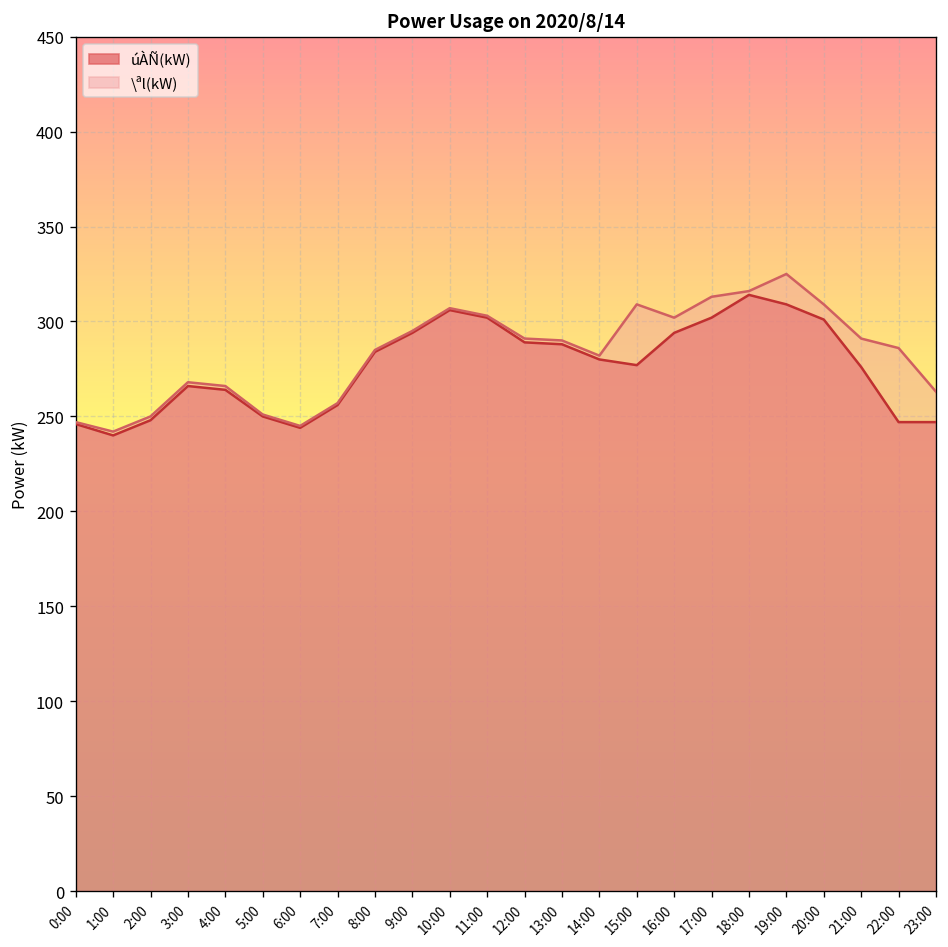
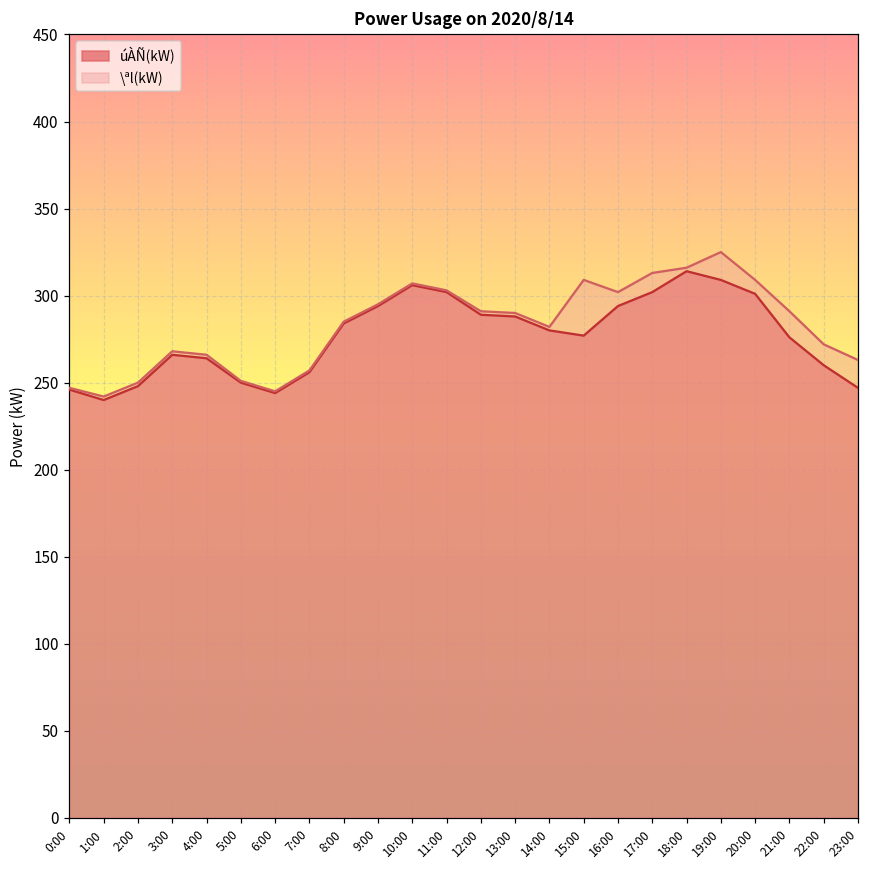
  {
    "úÀÑ(kW)": {
      "1:00": 240,
      "2:00": 248,
      "3:00": 266,
      "4:00": 264,
      "12:00": 289,
      "13:00": 288,
      "14:00": 280,
      "15:00": 277,
      "16:00": 294,
      "17:00": 302,
      "18:00": 314,
      "19:00": 309,
      "20:00": 301,
      "21:00": 276,
-     "22:00": 247,
+     "22:00": 260,
      "23:00": 247
    },
    "\\ªl(kW)": {
      "1:00": 242,
      "2:00": 250,
      "3:00": 268,
      "4:00": 266,
      "12:00": 291,
      "13:00": 290,
      "14:00": 282,
      "15:00": 309,
      "16:00": 302,
      "17:00": 313,
      "18:00": 316,
      "19:00": 325,
      "20:00": 309,
      "21:00": 291,
-     "22:00": 286,
+     "22:00": 272,
      "23:00": 263
    }
  }
